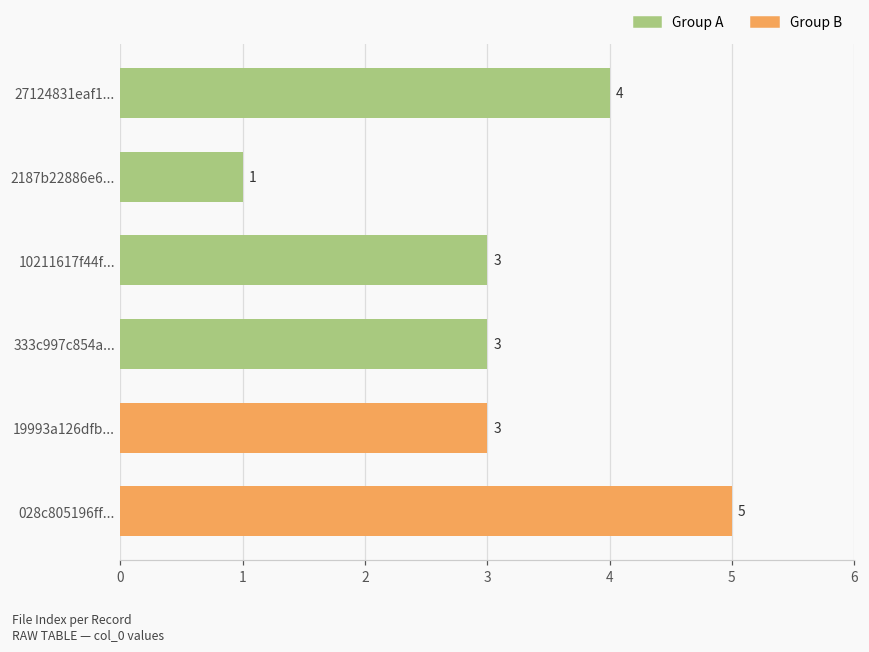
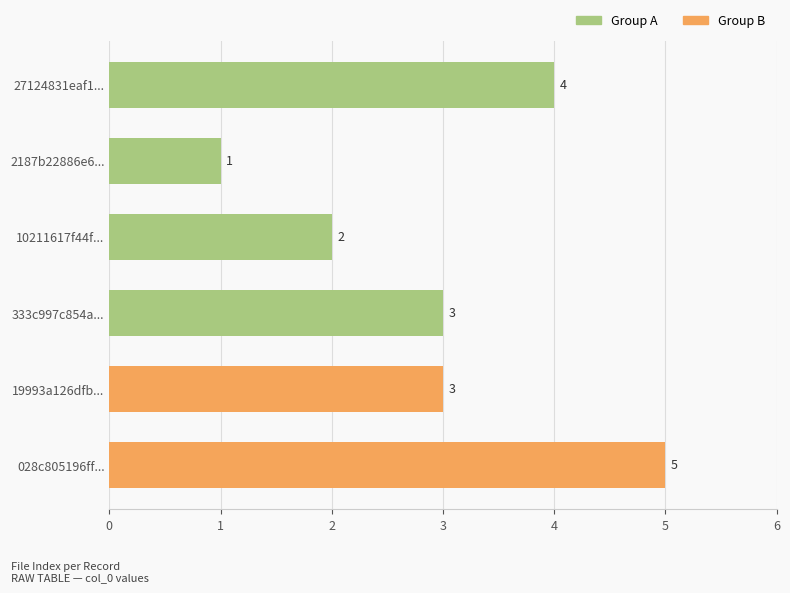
  {
    "27124831eaf1...": 4,
    "2187b22886e6...": 1,
-   "10211617f44f...": 3,
+   "10211617f44f...": 2,
    "333c997c854a...": 3,
    "19993a126dfb...": 3,
    "028c805196ff...": 5
  }
